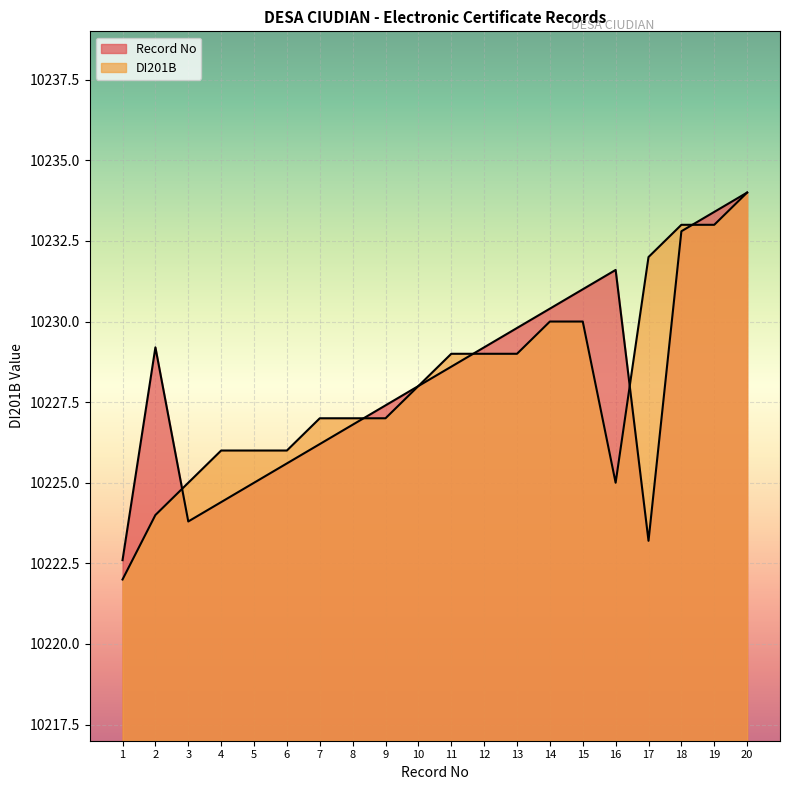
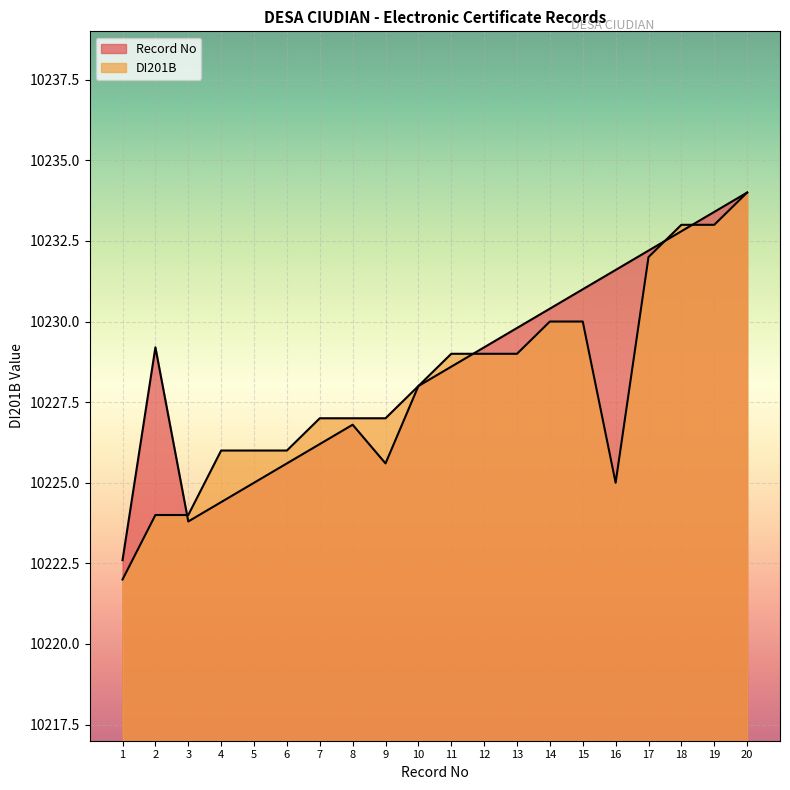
  {
    "Record No": {
      "1": 10222.6,
      "2": 10229.2,
      "3": 10223.8,
      "4": 10224.4,
      "5": 10225.0,
      "6": 10225.6,
      "7": 10226.2,
      "8": 10226.8,
-     "9": 10227.4,
+     "9": 10225.6,
      "11": 10228.6,
      "12": 10229.2,
      "13": 10229.8,
      "14": 10230.4,
      "15": 10231.0,
      "16": 10231.6,
-     "17": 10223.2,
+     "17": 10232.2,
      "18": 10232.8,
      "19": 10233.4
    },
    "DI201B": {
      "1": 10222,
      "2": 10224,
-     "3": 10225,
+     "3": 10224,
      "4": 10226,
      "5": 10226,
      "6": 10226,
      "7": 10227,
      "8": 10227,
      "9": 10227,
      "11": 10229,
      "12": 10229,
      "13": 10229,
      "14": 10230,
      "15": 10230,
      "16": 10225,
      "17": 10232,
      "18": 10233,
      "19": 10233
    }
  }
